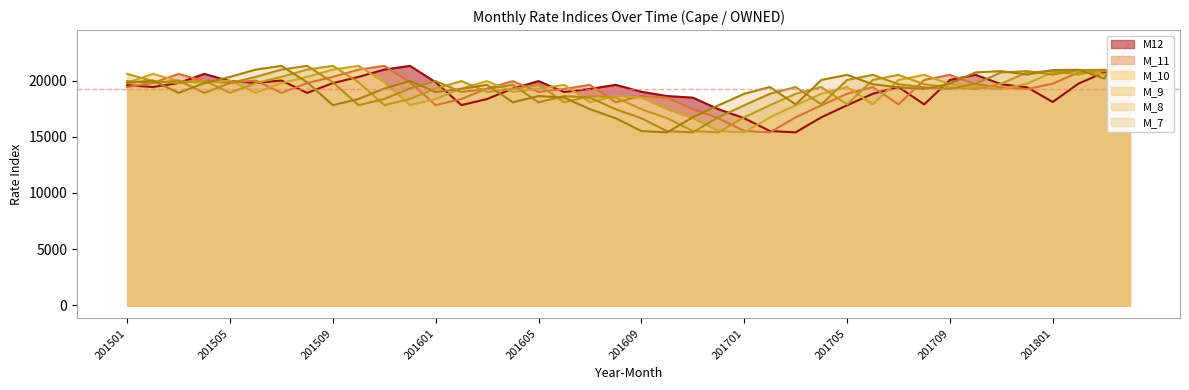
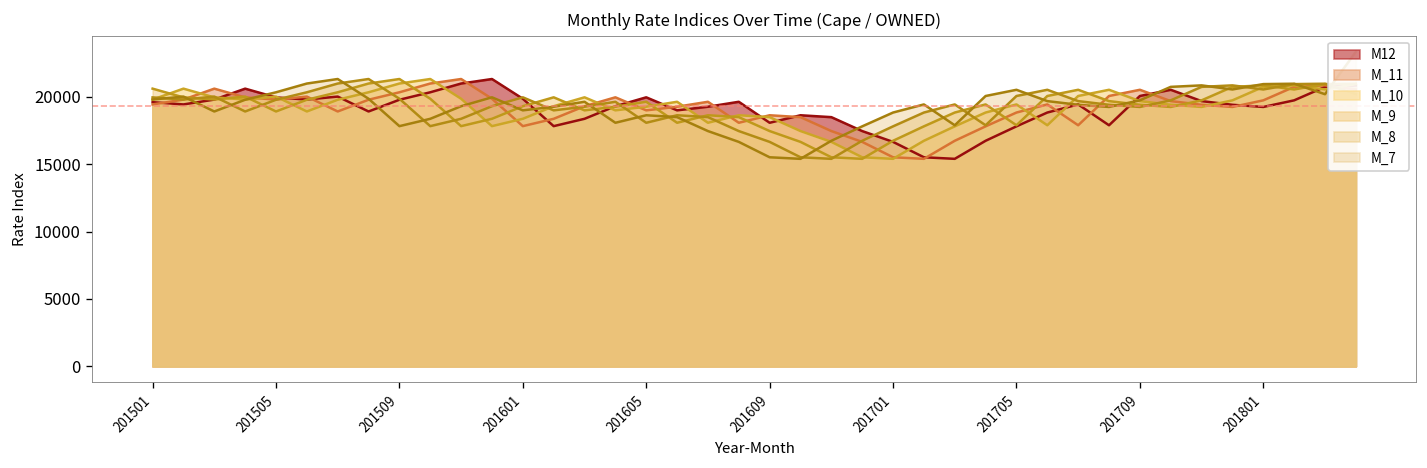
  {
    "M12": {
      "201605": 20000,
-     "201609": 19000,
+     "201609": 18100,
      "201709": 20100,
-     "201801": 18100
+     "201801": 19200
    }
  }
